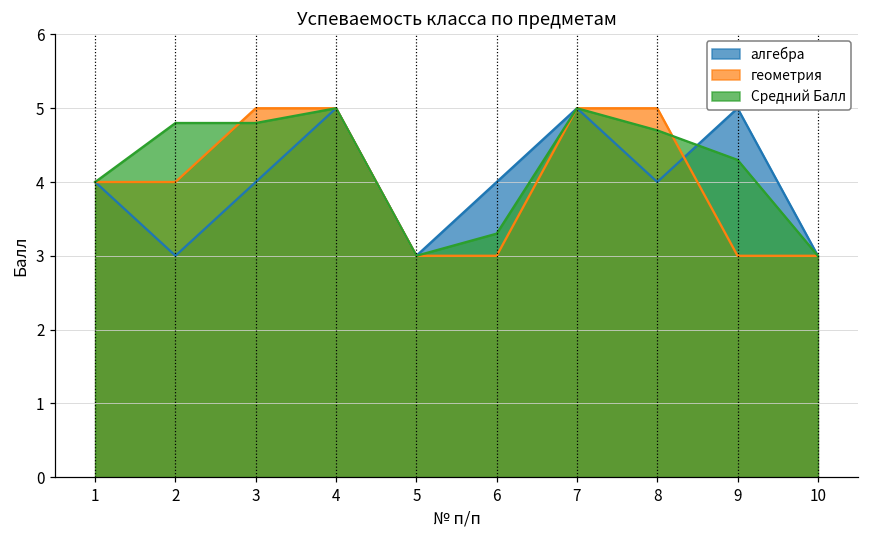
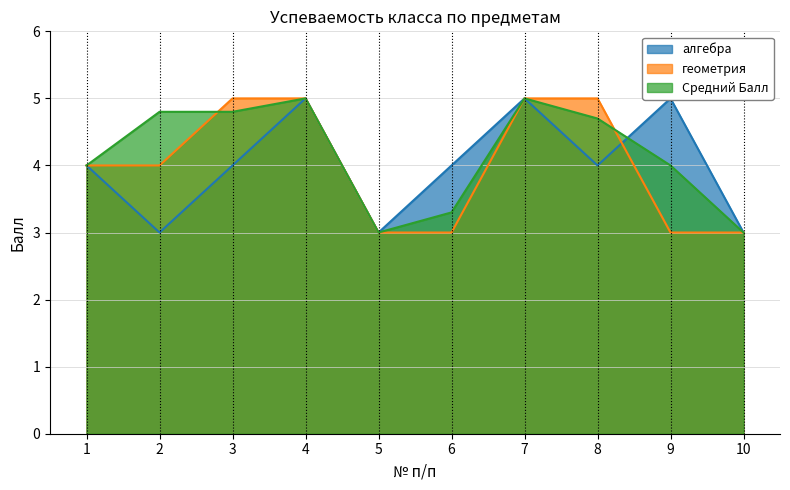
  {
    "алгебра": {
      "2": 3.0,
      "3": 4.0,
      "6": 4.0,
      "8": 4.0
    },
    "геометрия": {
      "2": 4.0,
      "3": 5.0,
      "6": 3.0,
      "8": 5.0,
      "9": 3.0
    },
    "Средний Балл": {
      "2": 4.8,
      "3": 4.8,
      "6": 3.3,
      "8": 4.7,
-     "9": 4.3
+     "9": 4.0
    }
  }
